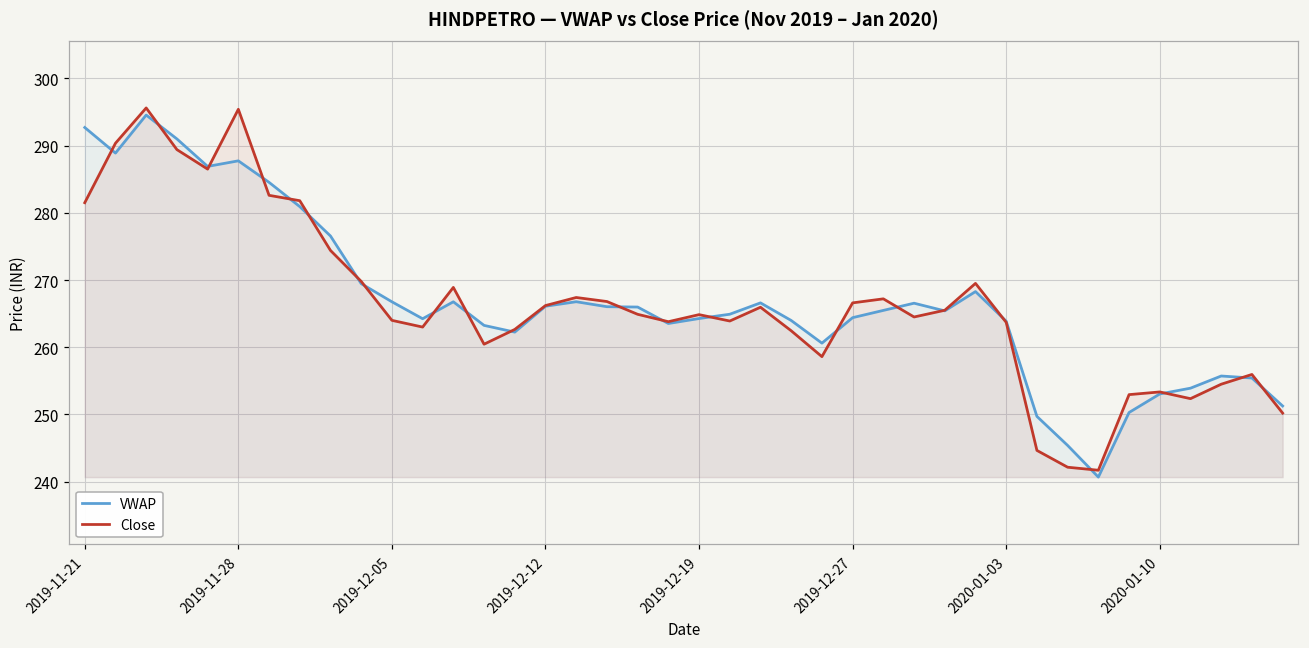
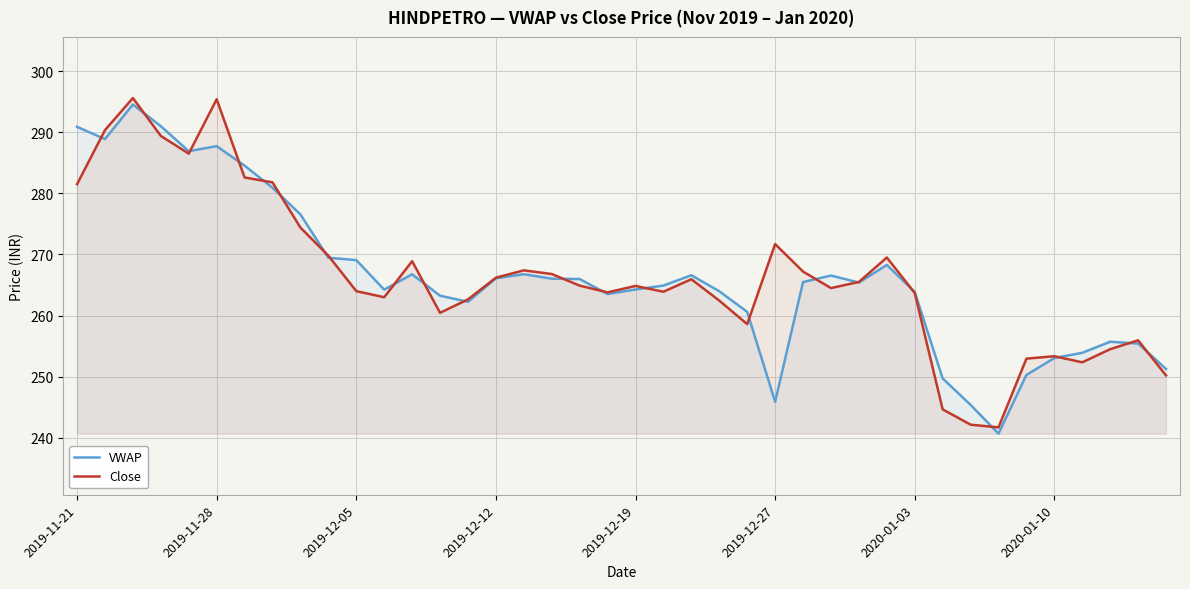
  {
    "VWAP": {
-     "2019-11-21": 293,
+     "2019-11-21": 291,
      "2019-11-28": 288,
-     "2019-12-05": 267,
+     "2019-12-05": 269,
      "2019-12-19": 264,
-     "2019-12-27": 264
+     "2019-12-27": 246
    },
    "Close": {
      "2019-11-21": 282,
      "2019-11-28": 295,
      "2019-12-05": 264,
      "2019-12-19": 265,
-     "2019-12-27": 267
+     "2019-12-27": 272
    }
  }
